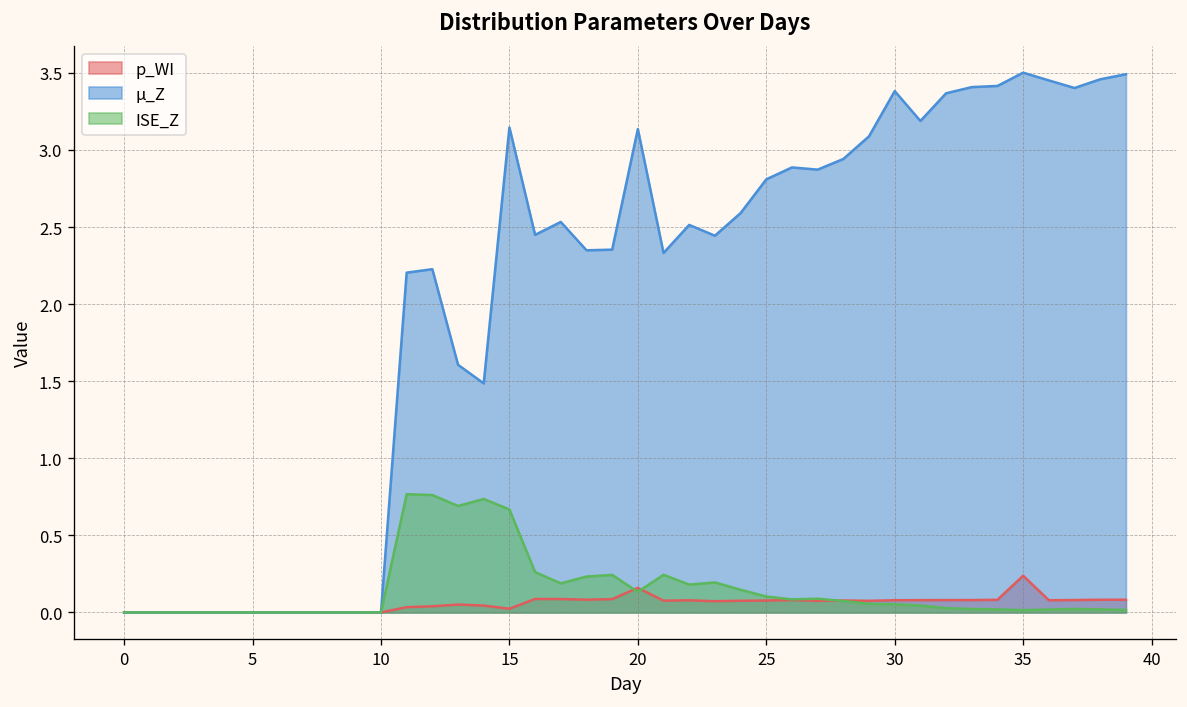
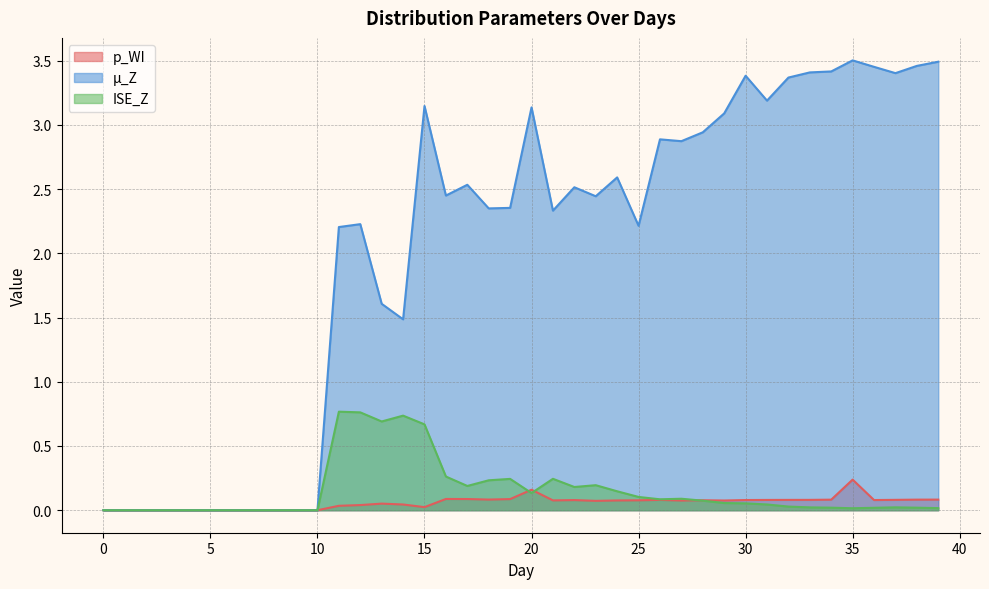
  {
    "p_WI": {
      "15": 0.02,
      "20": 0.16,
      "25": 0.08,
      "30": 0.08,
      "35": 0.24
    },
    "µ_Z": {
      "15": 3.15,
      "20": 3.14,
-     "25": 2.81,
+     "25": 2.21,
      "30": 3.38,
      "35": 3.50
    },
    "ISE_Z": {
      "15": 0.67,
      "20": 0.13,
      "25": 0.10,
      "30": 0.05,
      "35": 0.02
    }
  }
